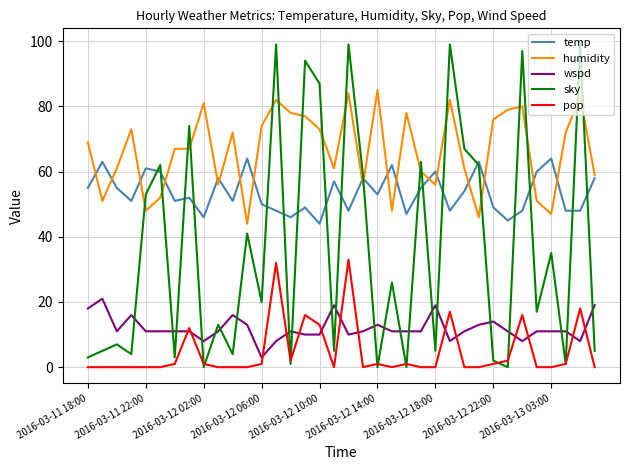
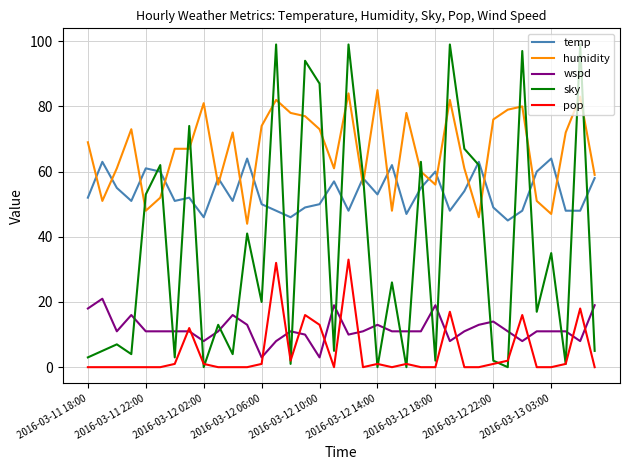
  {
    "temp": {
-     "2016-03-11 18:00": 55,
+     "2016-03-11 18:00": 52,
      "2016-03-11 22:00": 61,
      "2016-03-12 02:00": 46,
      "2016-03-12 06:00": 50,
-     "2016-03-12 10:00": 44,
+     "2016-03-12 10:00": 50,
      "2016-03-12 14:00": 53,
      "2016-03-12 18:00": 60,
      "2016-03-12 22:00": 49,
      "2016-03-13 03:00": 64
    },
    "humidity": {
      "2016-03-11 18:00": 69,
      "2016-03-11 22:00": 48,
      "2016-03-12 02:00": 81,
      "2016-03-12 06:00": 74,
      "2016-03-12 10:00": 73,
      "2016-03-12 14:00": 85,
      "2016-03-12 18:00": 56,
      "2016-03-12 22:00": 76,
      "2016-03-13 03:00": 47
    },
    "wspd": {
      "2016-03-11 18:00": 18,
      "2016-03-11 22:00": 11,
      "2016-03-12 02:00": 8,
      "2016-03-12 06:00": 3,
-     "2016-03-12 10:00": 10,
+     "2016-03-12 10:00": 3,
      "2016-03-12 14:00": 13,
      "2016-03-12 18:00": 19,
      "2016-03-12 22:00": 14,
      "2016-03-13 03:00": 11
    },
    "sky": {
      "2016-03-11 18:00": 3,
      "2016-03-11 22:00": 53,
      "2016-03-12 02:00": 0,
      "2016-03-12 06:00": 20,
      "2016-03-12 10:00": 87,
      "2016-03-12 14:00": 0,
-     "2016-03-12 18:00": 5,
+     "2016-03-12 18:00": 2,
      "2016-03-12 22:00": 2,
      "2016-03-13 03:00": 35
    },
    "pop": {
      "2016-03-11 18:00": 0,
      "2016-03-11 22:00": 0,
      "2016-03-12 02:00": 1,
      "2016-03-12 06:00": 1,
      "2016-03-12 10:00": 13,
      "2016-03-12 14:00": 1,
      "2016-03-12 18:00": 0,
      "2016-03-12 22:00": 1,
      "2016-03-13 03:00": 0
    }
  }
